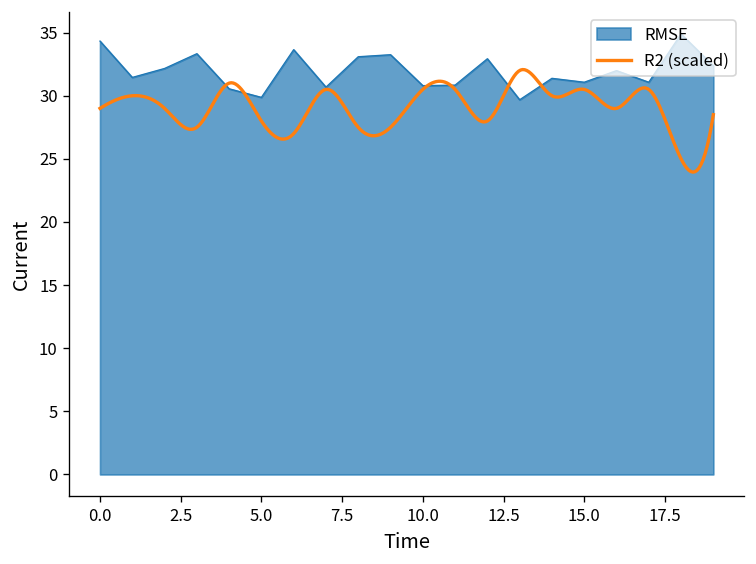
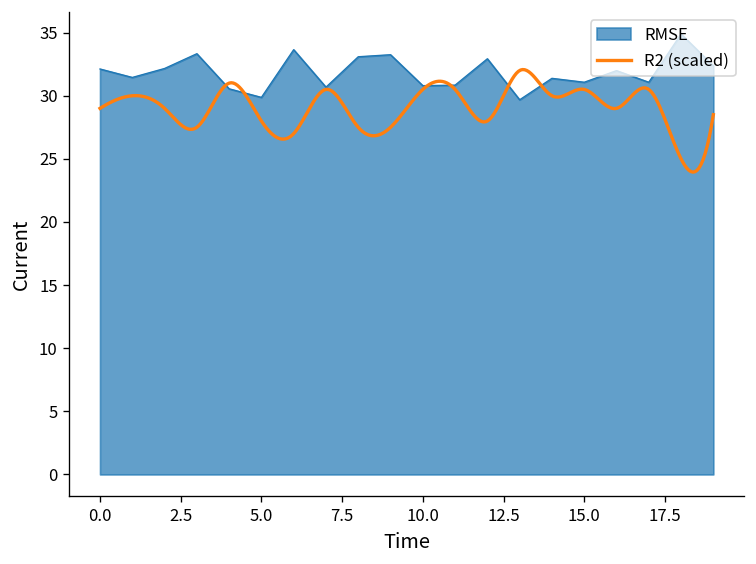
  {
    "RMSE": {
-     "0.0": 34.3,
+     "0.0": 32.1,
      "5.0": 29.9,
      "15.0": 31.1
    },
    "R2 (scaled)": {
      "0.0": 29.0
    }
  }
